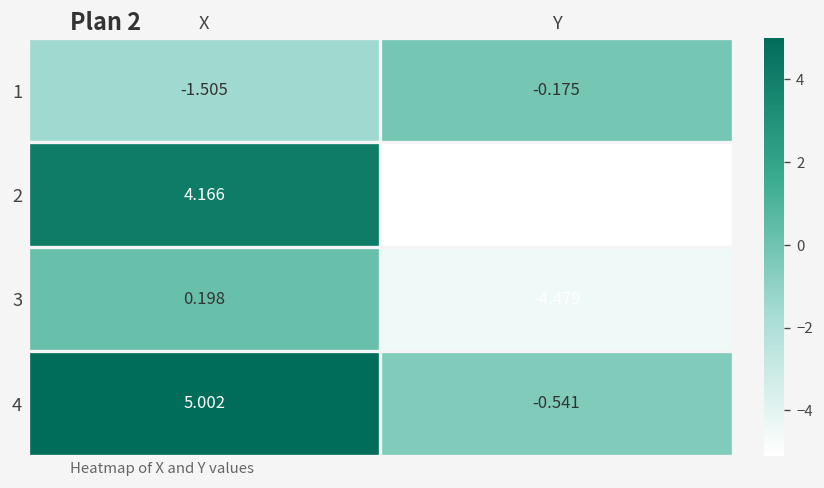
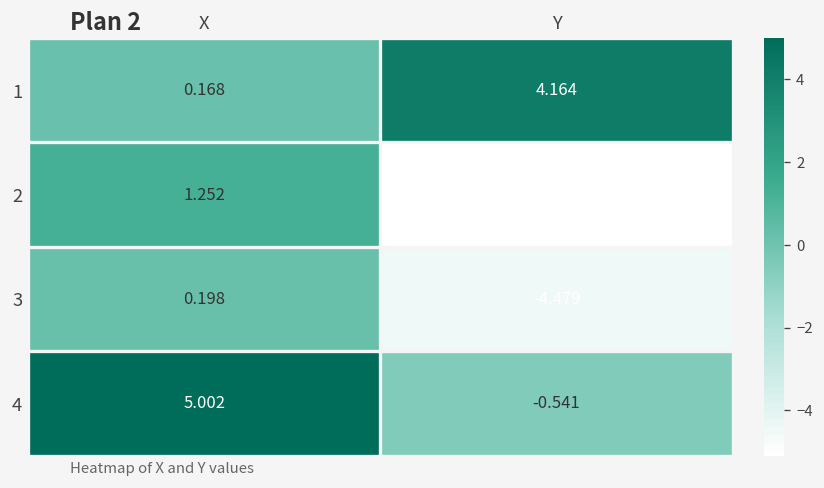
  {
    "1": {
-     "X": -1.505,
-     "Y": -0.175
+     "X": 0.168,
+     "Y": 4.164
    },
    "2": {
-     "X": 4.166
+     "X": 1.252
    },
    "3": {
      "X": 0.198
    },
    "4": {
      "X": 5.002,
      "Y": -0.541
    }
  }
